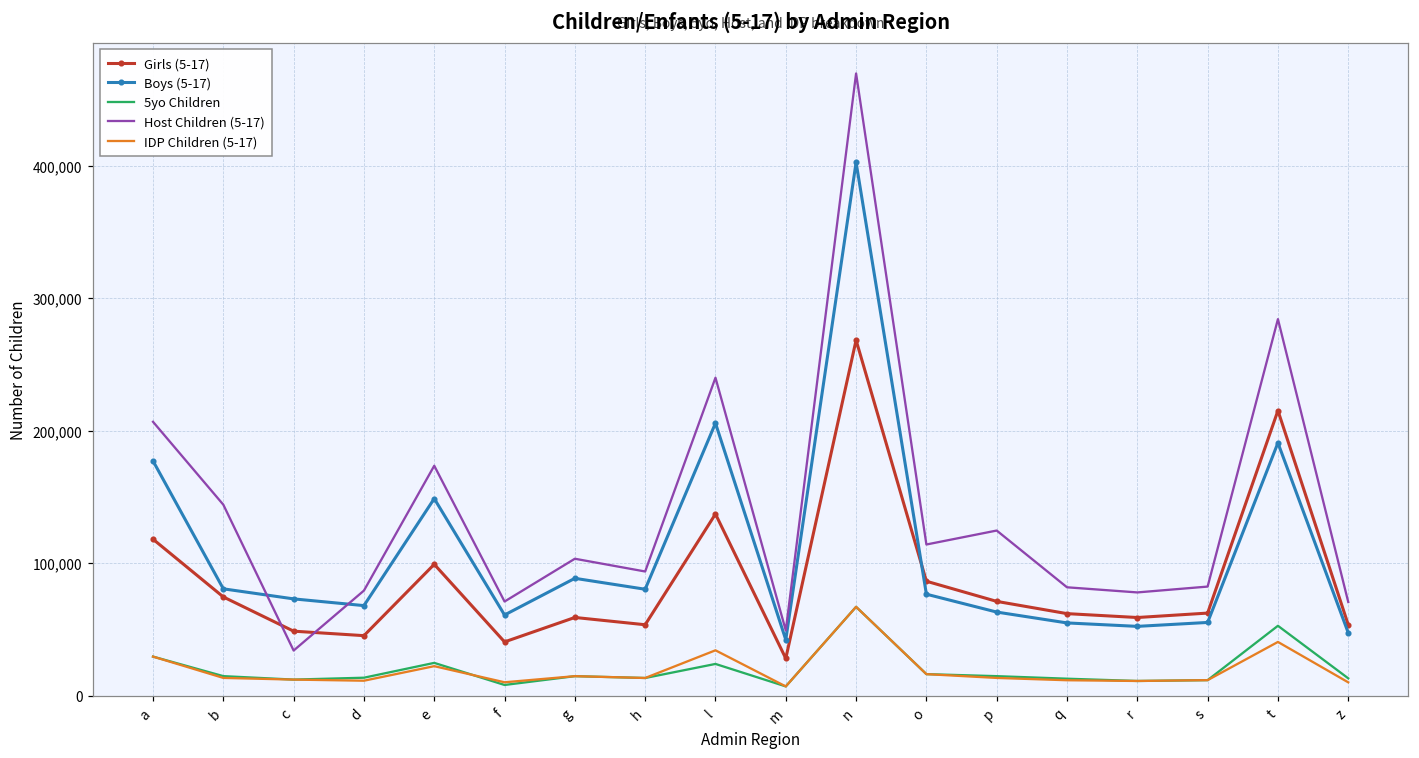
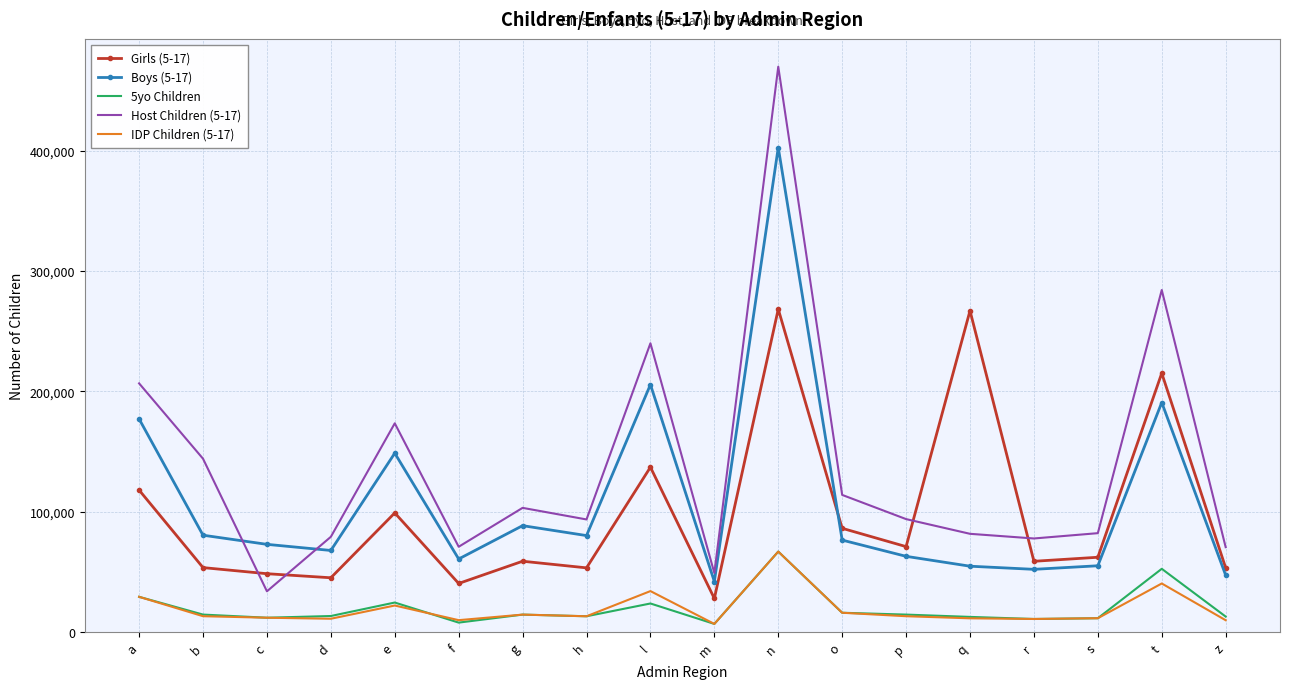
  {
    "Girls (5-17)": {
      "a": "118,000",
-     "b": "75,000",
+     "b": "54,000",
      "c": "49,000",
      "d": "45,000",
      "e": "99,000",
      "f": "41,000",
      "g": "59,000",
      "h": "54,000",
      "l": "137,000",
      "m": "28,000",
      "n": "268,000",
      "o": "86,000",
      "p": "71,000",
-     "q": "62,000",
+     "q": "267,000",
      "r": "59,000",
      "s": "62,000",
      "t": "215,000",
      "z": "54,000"
    },
    "Boys (5-17)": {
      "a": "177,000",
      "b": "81,000",
      "c": "73,000",
      "d": "68,000",
      "e": "149,000",
      "f": "61,000",
      "g": "89,000",
      "h": "80,000",
      "l": "206,000",
      "m": "42,000",
      "n": "403,000",
      "o": "77,000",
      "p": "63,000",
      "q": "55,000",
      "r": "52,000",
      "s": "55,000",
      "t": "191,000",
      "z": "48,000"
    },
    "5yo Children": {
      "d": "14,000",
      "e": "25,000",
      "l": "24,000",
      "t": "53,000",
      "z": "13,000"
    },
    "Host Children (5-17)": {
      "a": "207,000",
      "b": "144,000",
      "c": "34,000",
      "d": "79,000",
      "e": "174,000",
      "f": "71,000",
      "g": "103,000",
      "h": "94,000",
      "l": "240,000",
      "m": "49,000",
      "n": "470,000",
      "o": "114,000",
-     "p": "125,000",
+     "p": "94,000",
      "q": "82,000",
      "r": "78,000",
      "s": "82,000",
      "t": "284,000",
      "z": "71,000"
    },
    "IDP Children (5-17)": {
      "d": "11,000",
      "e": "22,000",
      "l": "34,000",
      "t": "41,000",
      "z": "10,000"
    }
  }
